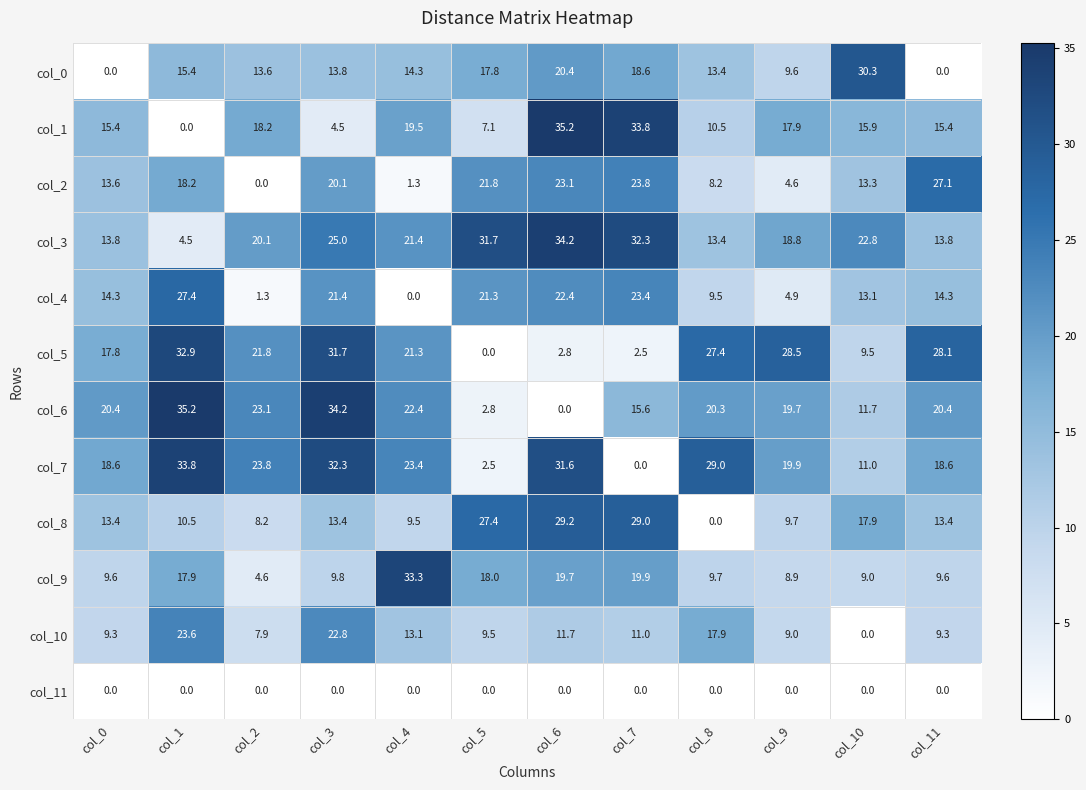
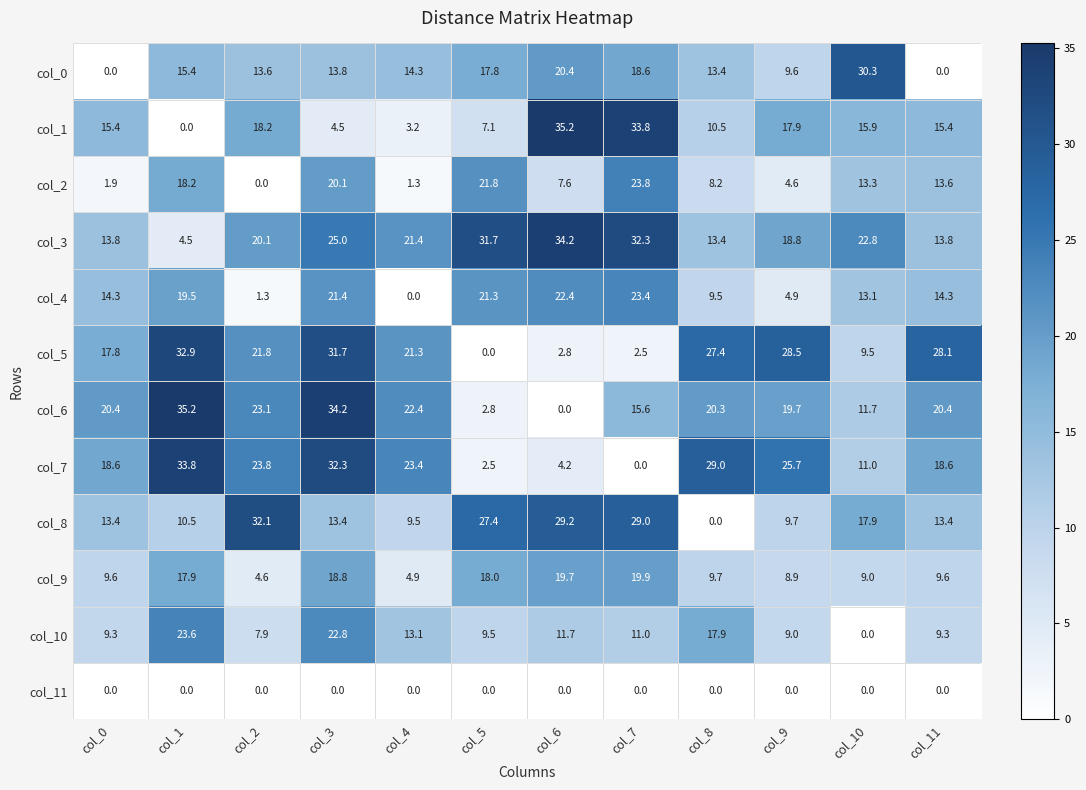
  {
    "col_0": {
      "col_0": 0.0,
      "col_1": 15.4,
      "col_2": 13.6,
      "col_3": 13.8,
      "col_4": 14.3,
      "col_5": 17.8,
      "col_6": 20.4,
      "col_7": 18.6,
      "col_8": 13.4,
      "col_9": 9.6,
      "col_10": 30.3,
      "col_11": 0.0
    },
    "col_1": {
      "col_0": 15.4,
      "col_1": 0.0,
      "col_2": 18.2,
      "col_3": 4.5,
-     "col_4": 19.5,
+     "col_4": 3.2,
      "col_5": 7.1,
      "col_6": 35.2,
      "col_7": 33.8,
      "col_8": 10.5,
      "col_9": 17.9,
      "col_10": 15.9,
      "col_11": 15.4
    },
    "col_2": {
-     "col_0": 13.6,
+     "col_0": 1.9,
      "col_1": 18.2,
      "col_2": 0.0,
      "col_3": 20.1,
      "col_4": 1.3,
      "col_5": 21.8,
-     "col_6": 23.1,
+     "col_6": 7.6,
      "col_7": 23.8,
      "col_8": 8.2,
      "col_9": 4.6,
      "col_10": 13.3,
-     "col_11": 27.1
+     "col_11": 13.6
    },
    "col_3": {
      "col_0": 13.8,
      "col_1": 4.5,
      "col_2": 20.1,
      "col_3": 25.0,
      "col_4": 21.4,
      "col_5": 31.7,
      "col_6": 34.2,
      "col_7": 32.3,
      "col_8": 13.4,
      "col_9": 18.8,
      "col_10": 22.8,
      "col_11": 13.8
    },
    "col_4": {
      "col_0": 14.3,
-     "col_1": 27.4,
+     "col_1": 19.5,
      "col_2": 1.3,
      "col_3": 21.4,
      "col_4": 0.0,
      "col_5": 21.3,
      "col_6": 22.4,
      "col_7": 23.4,
      "col_8": 9.5,
      "col_9": 4.9,
      "col_10": 13.1,
      "col_11": 14.3
    },
    "col_5": {
      "col_0": 17.8,
      "col_1": 32.9,
      "col_2": 21.8,
      "col_3": 31.7,
      "col_4": 21.3,
      "col_5": 0.0,
      "col_6": 2.8,
      "col_7": 2.5,
      "col_8": 27.4,
      "col_9": 28.5,
      "col_10": 9.5,
      "col_11": 28.1
    },
    "col_6": {
      "col_0": 20.4,
      "col_1": 35.2,
      "col_2": 23.1,
      "col_3": 34.2,
      "col_4": 22.4,
      "col_5": 2.8,
      "col_6": 0.0,
      "col_7": 15.6,
      "col_8": 20.3,
      "col_9": 19.7,
      "col_10": 11.7,
      "col_11": 20.4
    },
    "col_7": {
      "col_0": 18.6,
      "col_1": 33.8,
      "col_2": 23.8,
      "col_3": 32.3,
      "col_4": 23.4,
      "col_5": 2.5,
-     "col_6": 31.6,
+     "col_6": 4.2,
      "col_7": 0.0,
      "col_8": 29.0,
-     "col_9": 19.9,
+     "col_9": 25.7,
      "col_10": 11.0,
      "col_11": 18.6
    },
    "col_8": {
      "col_0": 13.4,
      "col_1": 10.5,
-     "col_2": 8.2,
+     "col_2": 32.1,
      "col_3": 13.4,
      "col_4": 9.5,
      "col_5": 27.4,
      "col_6": 29.2,
      "col_7": 29.0,
      "col_8": 0.0,
      "col_9": 9.7,
      "col_10": 17.9,
      "col_11": 13.4
    },
    "col_9": {
      "col_0": 9.6,
      "col_1": 17.9,
      "col_2": 4.6,
-     "col_3": 9.8,
-     "col_4": 33.3,
+     "col_3": 18.8,
+     "col_4": 4.9,
      "col_5": 18.0,
      "col_6": 19.7,
      "col_7": 19.9,
      "col_8": 9.7,
      "col_9": 8.9,
      "col_10": 9.0,
      "col_11": 9.6
    },
    "col_10": {
      "col_0": 9.3,
      "col_1": 23.6,
      "col_2": 7.9,
      "col_3": 22.8,
      "col_4": 13.1,
      "col_5": 9.5,
      "col_6": 11.7,
      "col_7": 11.0,
      "col_8": 17.9,
      "col_9": 9.0,
      "col_10": 0.0,
      "col_11": 9.3
    },
    "col_11": {
      "col_0": 0.0,
      "col_1": 0.0,
      "col_2": 0.0,
      "col_3": 0.0,
      "col_4": 0.0,
      "col_5": 0.0,
      "col_6": 0.0,
      "col_7": 0.0,
      "col_8": 0.0,
      "col_9": 0.0,
      "col_10": 0.0,
      "col_11": 0.0
    }
  }
